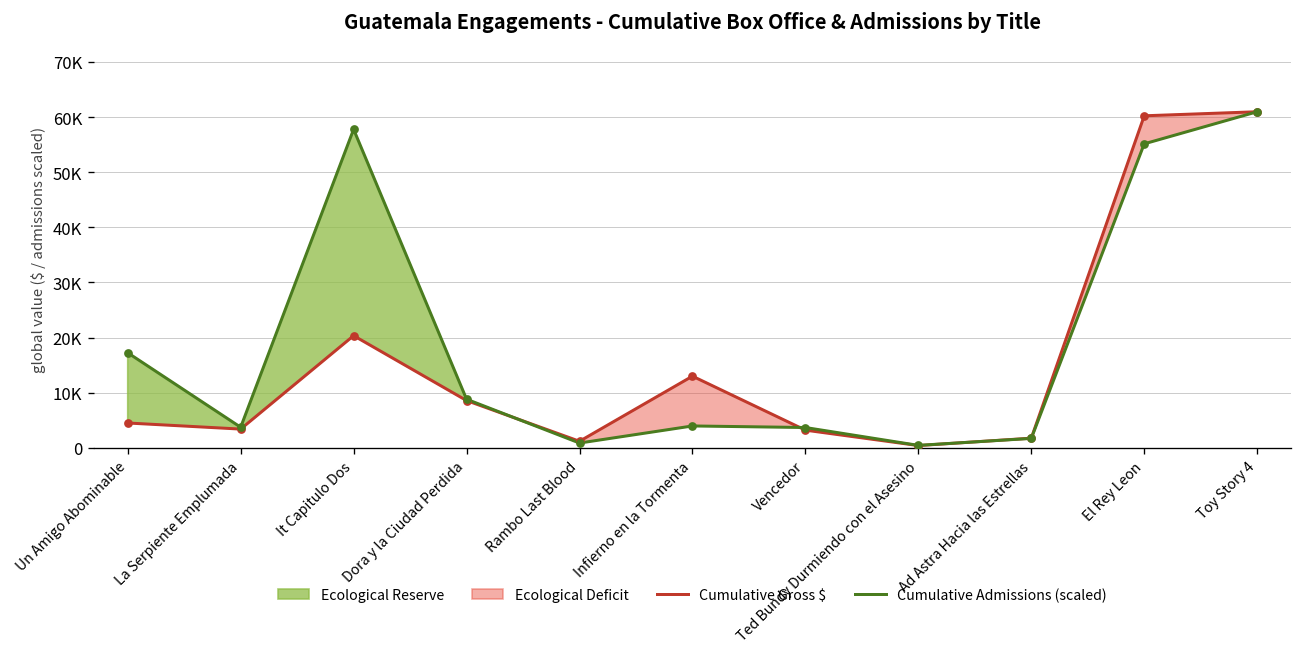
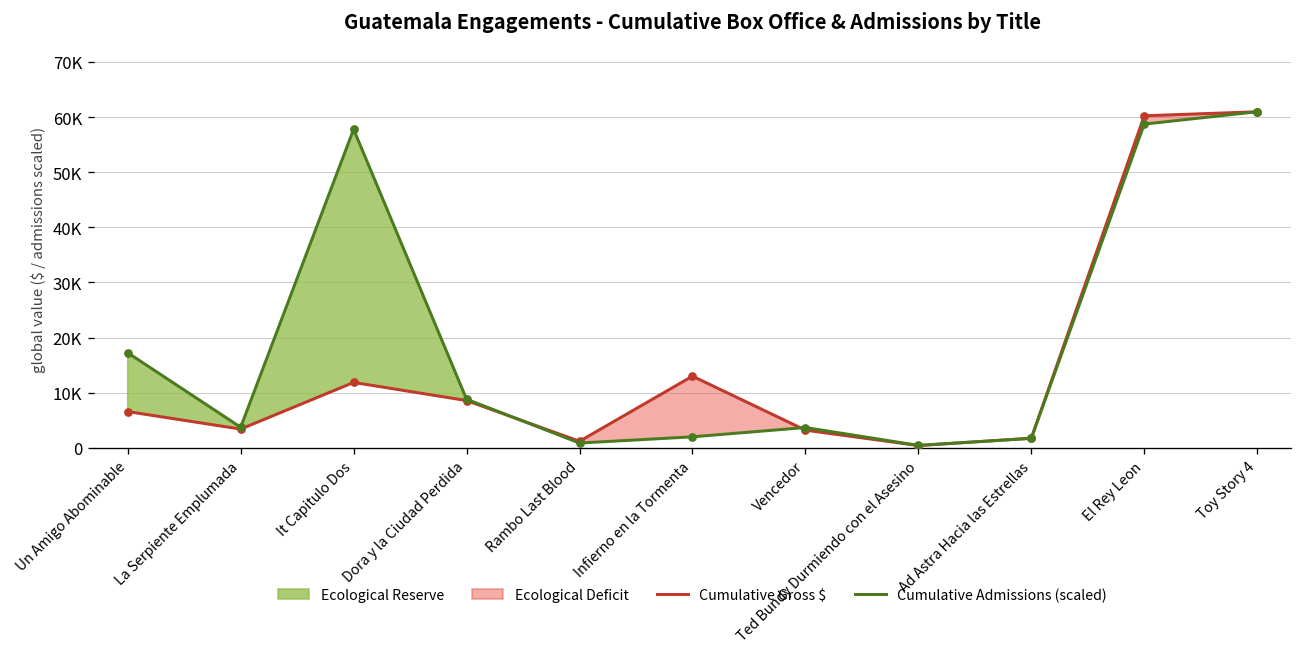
  {
    "Cumulative Gross $": {
-     "Un Amigo Abominable": 4000,
-     "It Capitulo Dos": 20000,
+     "Un Amigo Abominable": 7000,
+     "It Capitulo Dos": 12000,
      "Infierno en la Tormenta": 13000,
      "El Rey Leon": 60000
    },
    "Cumulative Admissions (scaled)": {
      "Un Amigo Abominable": 17000,
      "It Capitulo Dos": 58000,
-     "Infierno en la Tormenta": 4000,
-     "El Rey Leon": 55000
+     "Infierno en la Tormenta": 2000,
+     "El Rey Leon": 59000
    }
  }
